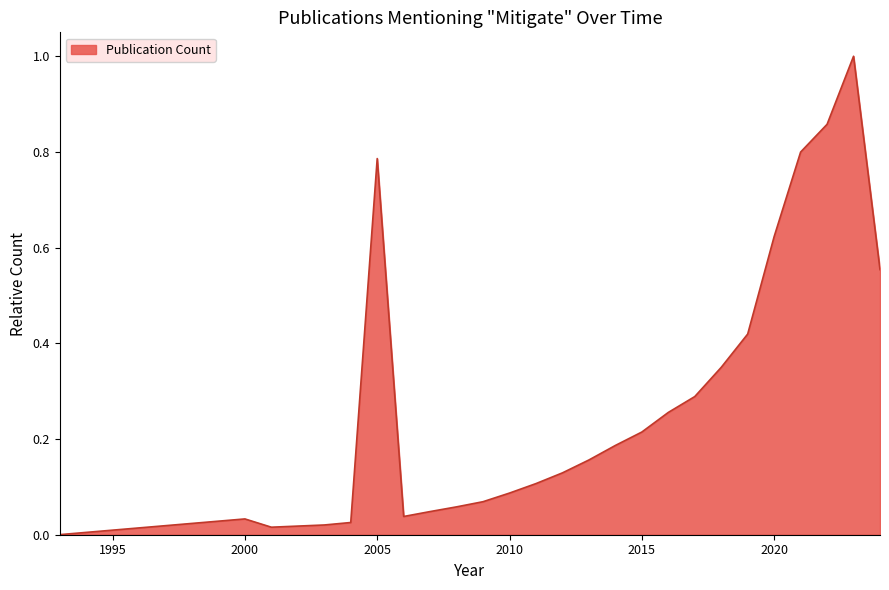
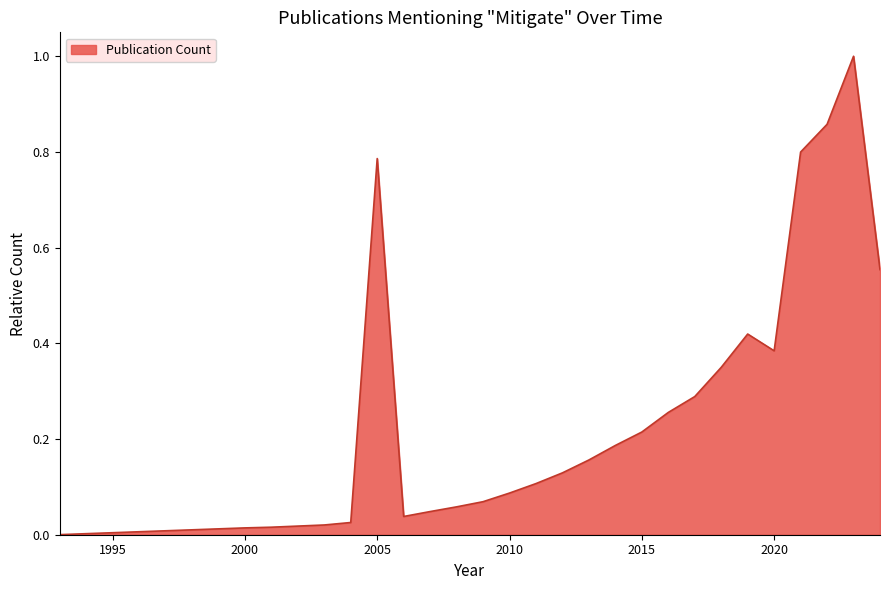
  {
-   "2000": 0.03,
+   "2000": 0.01,
    "2005": 0.79,
    "2010": 0.09,
    "2015": 0.21,
-   "2020": 0.62
+   "2020": 0.38
  }
